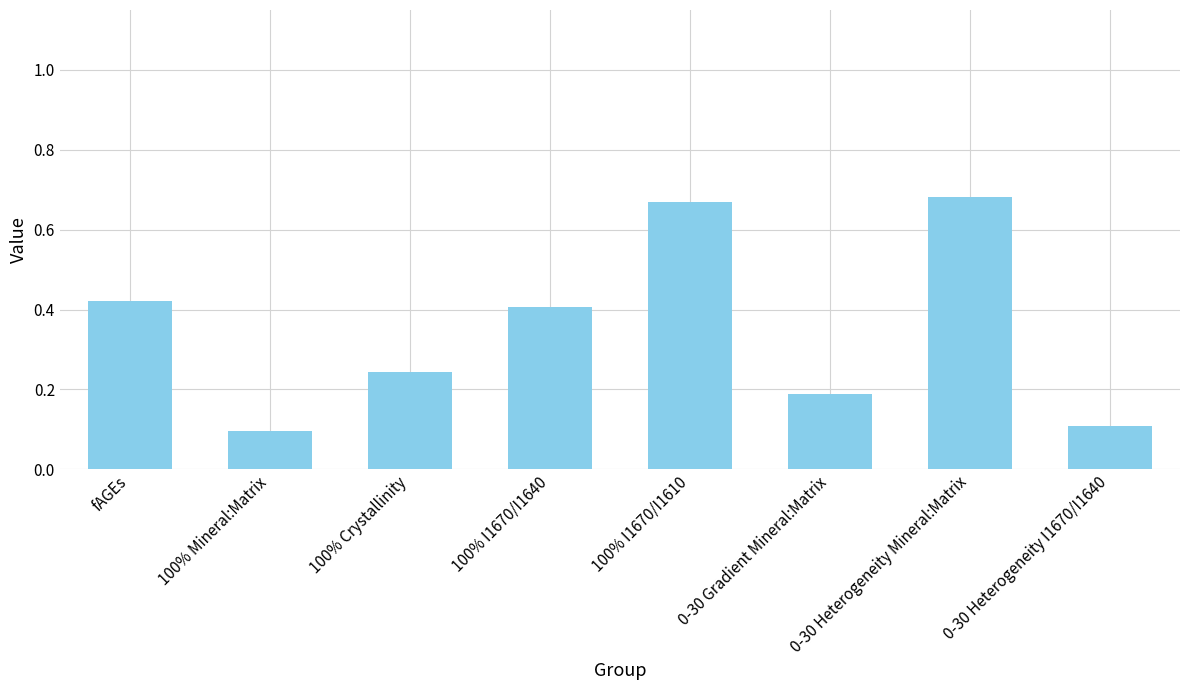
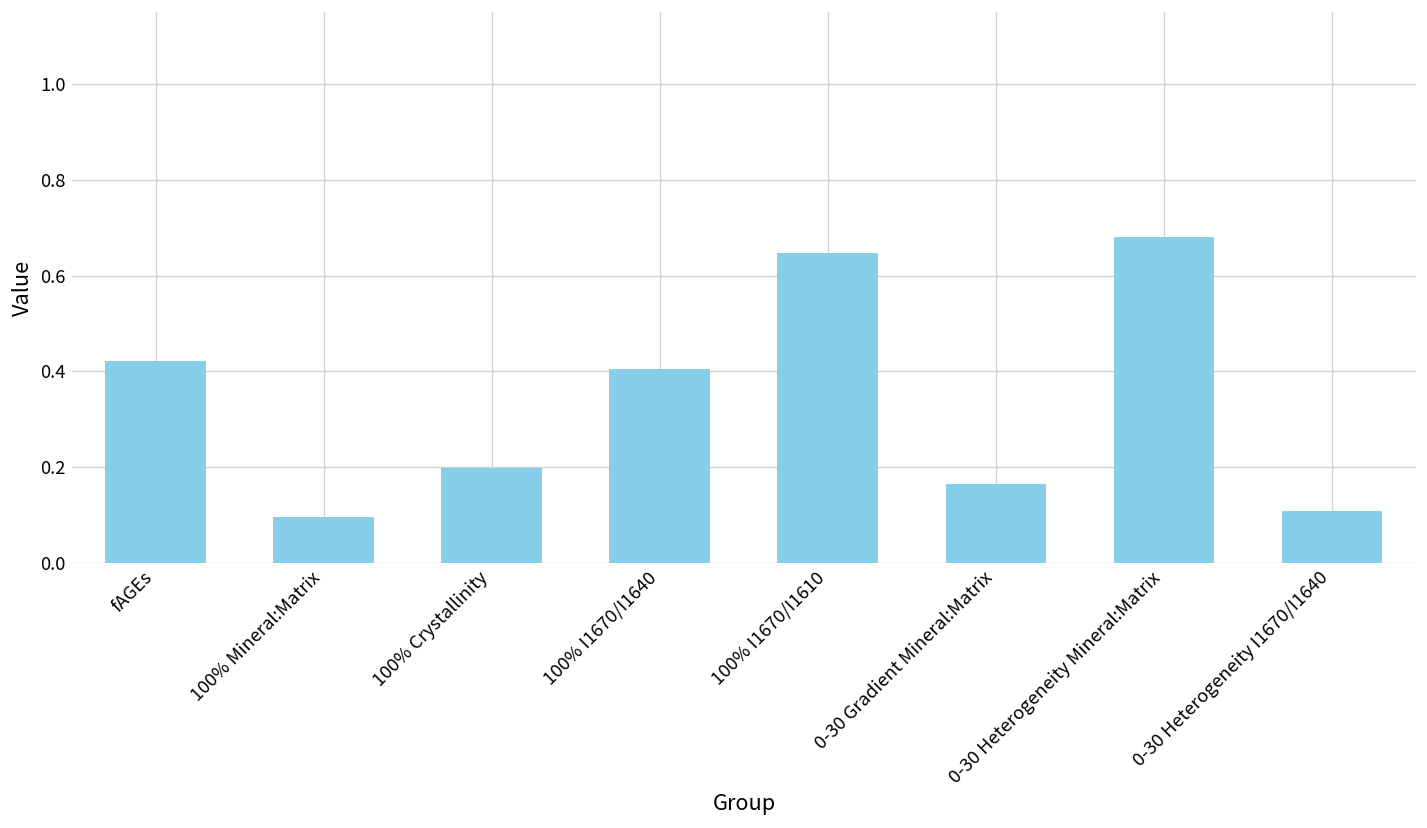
  {
    "fAGEs": 0.42,
    "100% Mineral:Matrix": 0.10,
-   "100% Crystallinity": 0.24,
+   "100% Crystallinity": 0.20,
    "100% I1670/I1640": 0.41,
-   "100% I1670/I1610": 0.67,
-   "0-30 Gradient Mineral:Matrix": 0.19,
+   "100% I1670/I1610": 0.65,
+   "0-30 Gradient Mineral:Matrix": 0.17,
    "0-30 Heterogeneity Mineral:Matrix": 0.68,
    "0-30 Heterogeneity I1670/I1640": 0.11
  }
